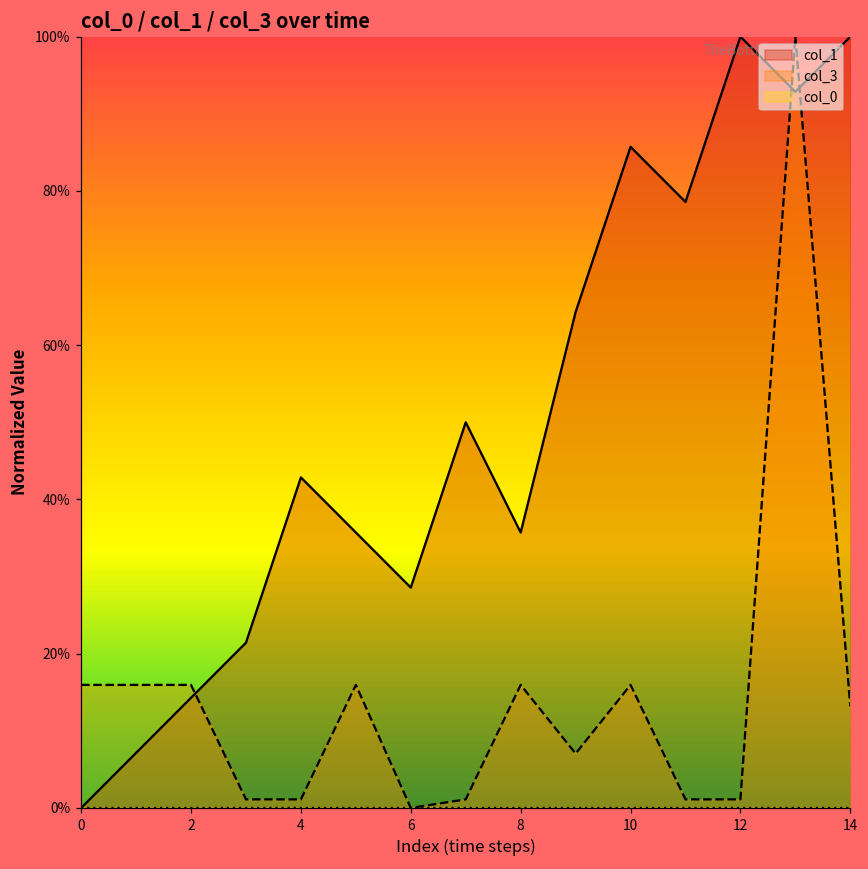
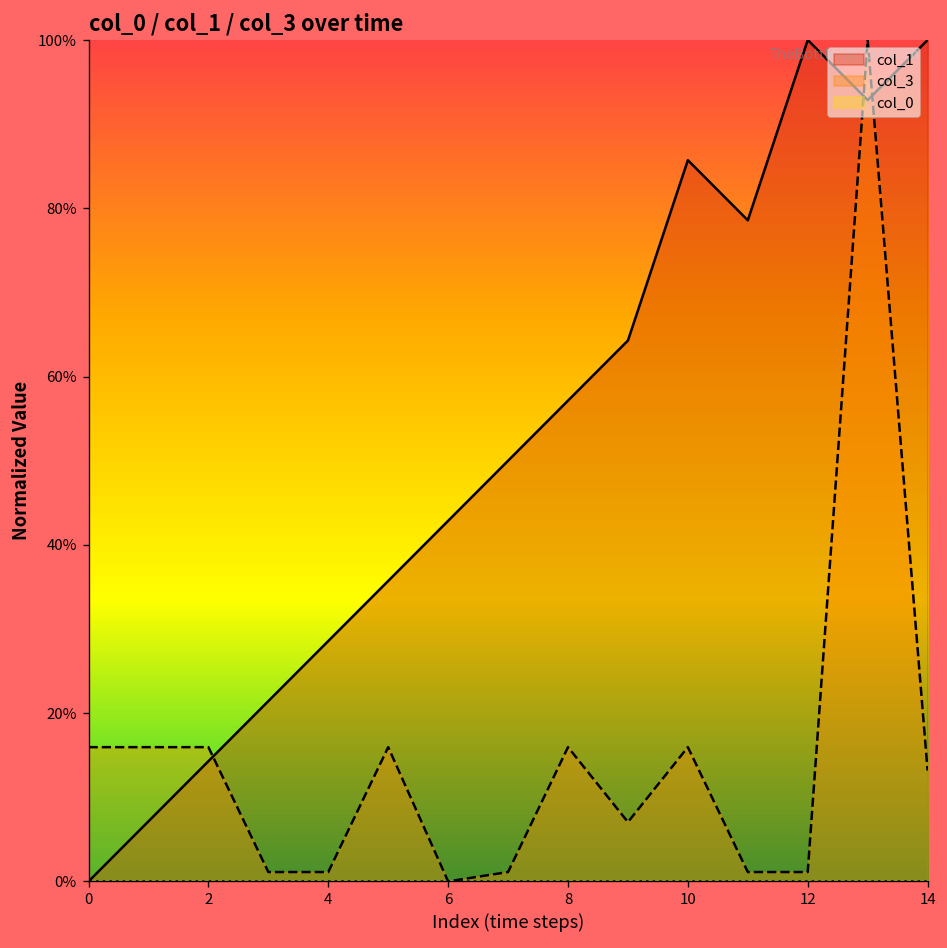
  {
    "col_1": {
      "2": "14%",
-     "4": "43%",
-     "6": "29%",
-     "8": "36%",
+     "4": "29%",
+     "6": "43%",
+     "8": "57%",
      "10": "86%",
      "12": "100%",
      "14": "100%"
    }
  }
